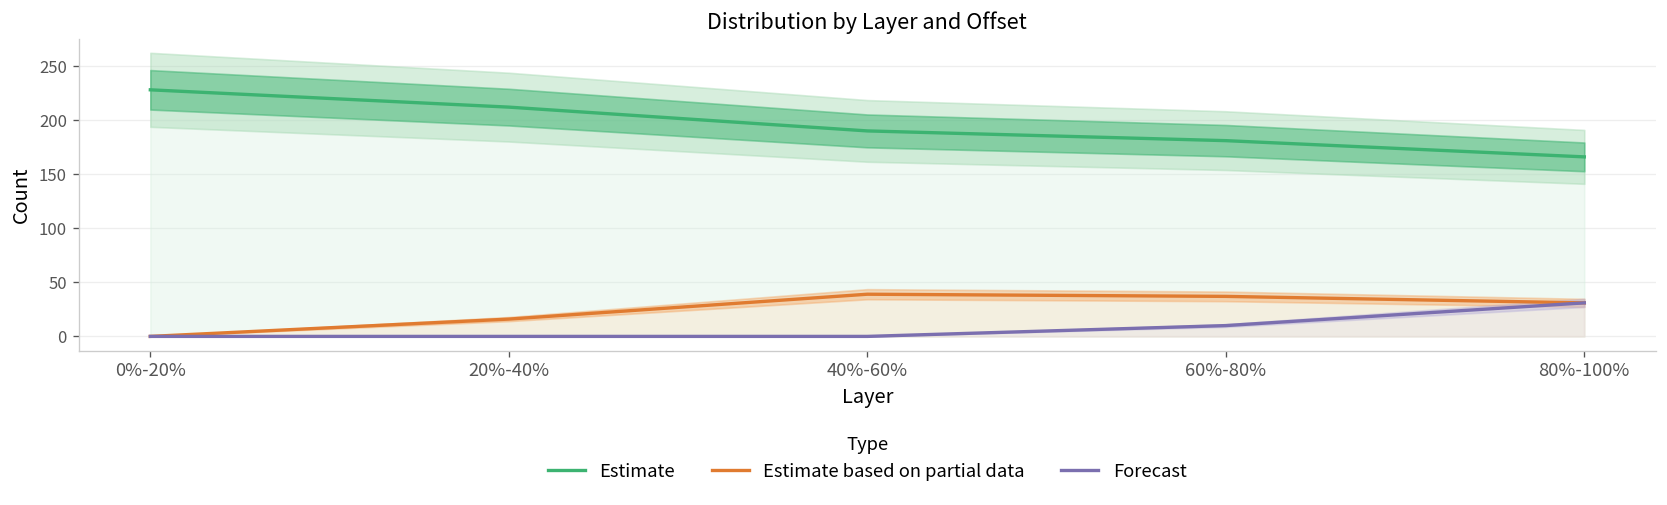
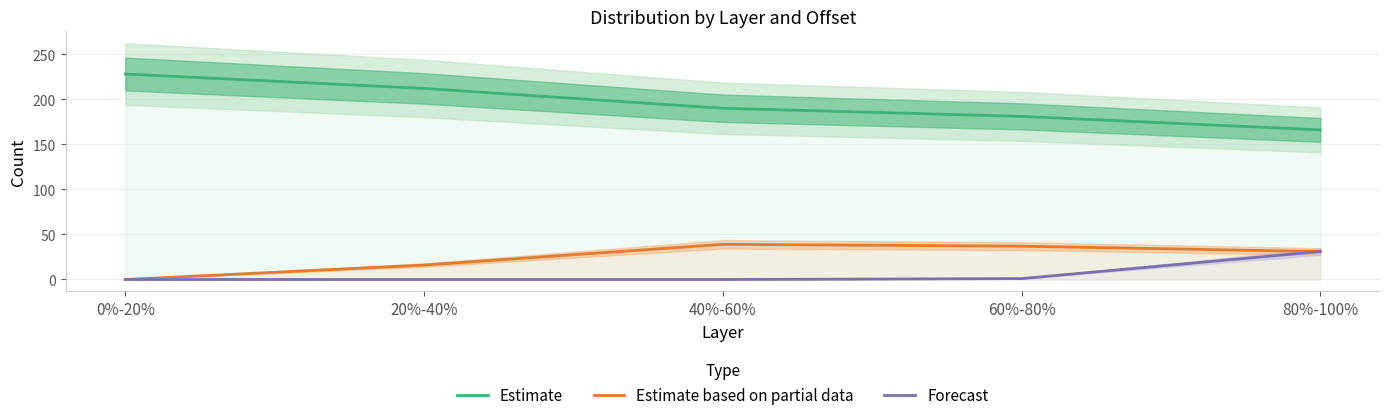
  {
    "Estimate based on partial data": {
      "40%-60%": 40,
      "60%-80%": 40
    },
    "Forecast": {
-     "60%-80%": 10
+     "60%-80%": 0
    }
  }
